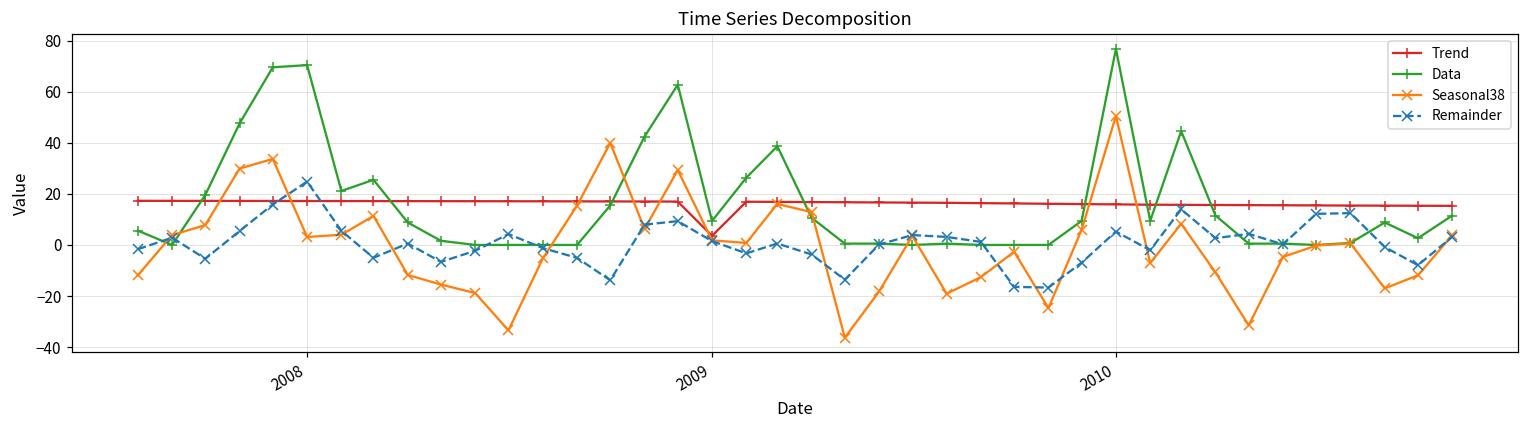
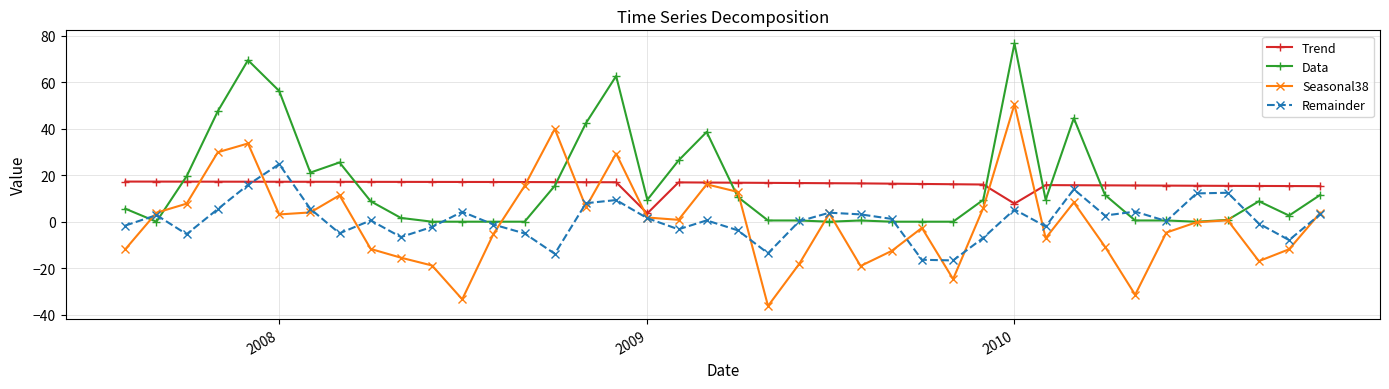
  {
    "Trend": {
      "2008": 17,
      "2009": 4,
-     "2010": 16
+     "2010": 8
    },
    "Data": {
-     "2008": 70,
+     "2008": 56,
      "2009": 9,
      "2010": 77
    },
    "Seasonal38": {
      "2008": 3,
      "2010": 51
    },
    "Remainder": {
      "2008": 25,
      "2010": 5
    }
  }
